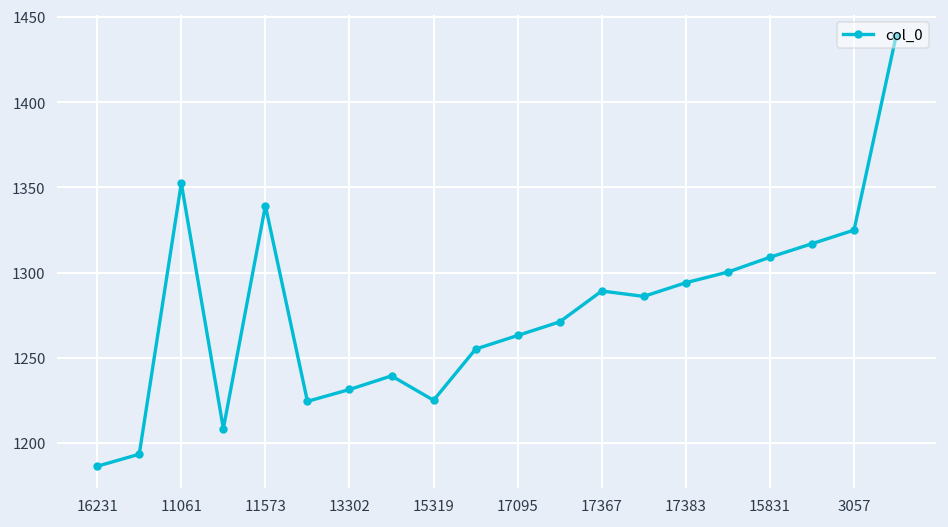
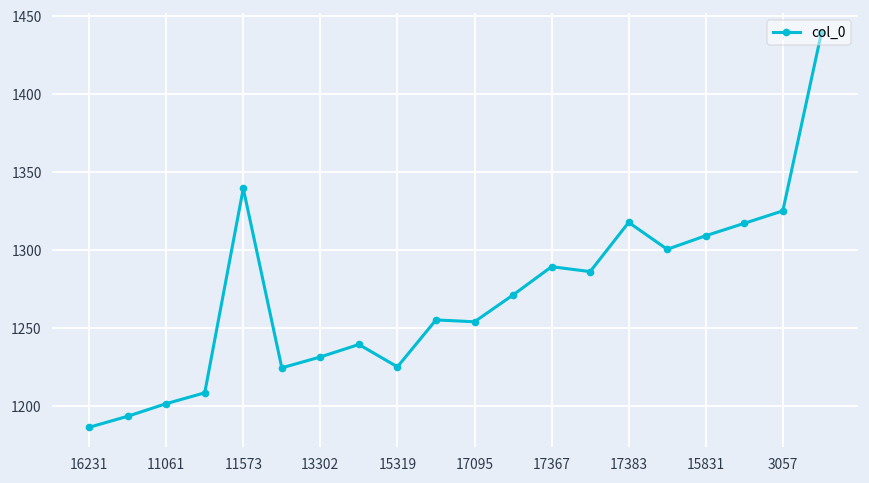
  {
    "16231": 1186,
-   "11061": 1353,
+   "11061": 1201,
    "11573": 1339,
    "13302": 1231,
    "15319": 1225,
-   "17095": 1263,
+   "17095": 1254,
    "17367": 1289,
-   "17383": 1294,
+   "17383": 1318,
    "15831": 1309,
    "3057": 1325
  }
